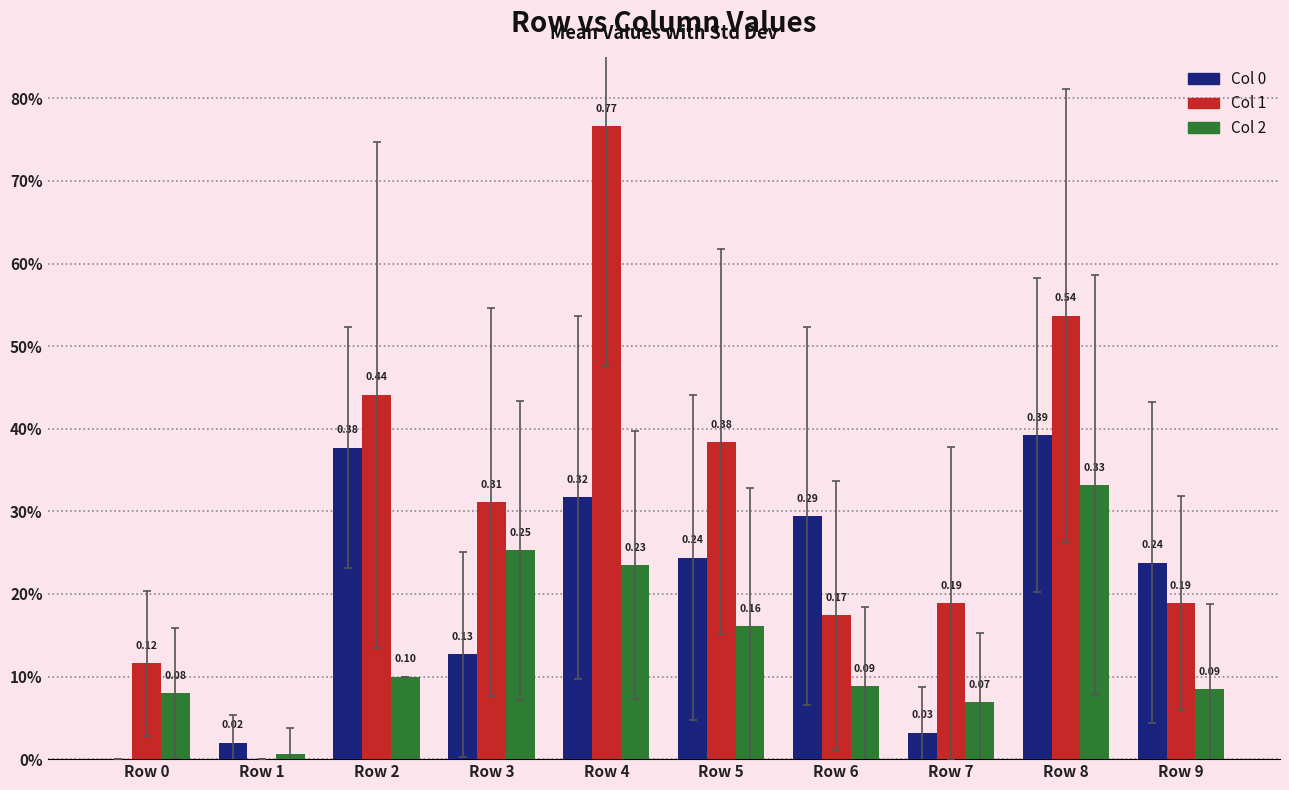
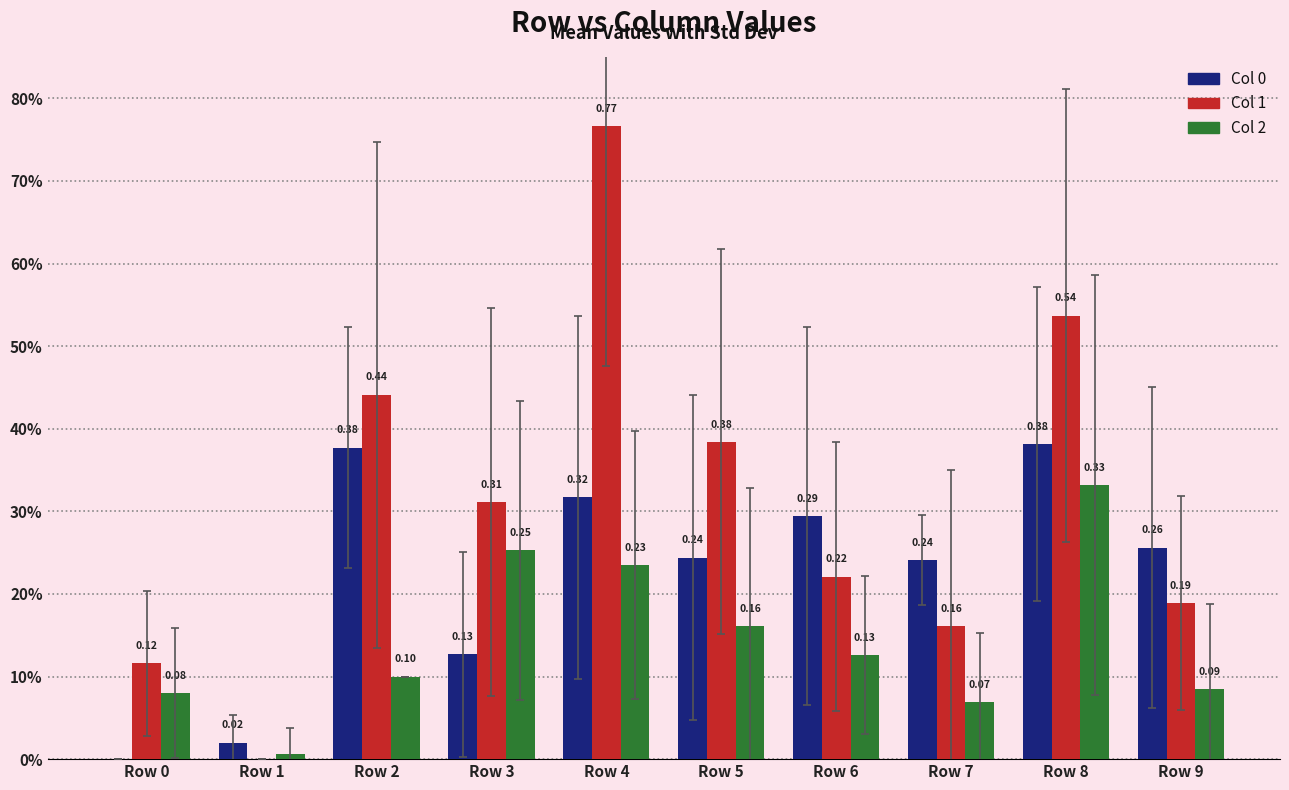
  {
    "Col 0": {
      "Row 1": 0.02,
      "Row 2": 0.38,
      "Row 3": 0.13,
      "Row 4": 0.32,
      "Row 5": 0.24,
      "Row 6": 0.29,
-     "Row 7": 0.03,
-     "Row 8": 0.39,
-     "Row 9": 0.24
+     "Row 7": 0.24,
+     "Row 8": 0.38,
+     "Row 9": 0.26
    },
    "Col 1": {
      "Row 0": 0.12,
      "Row 2": 0.44,
      "Row 3": 0.31,
      "Row 4": 0.77,
      "Row 5": 0.38,
-     "Row 6": 0.17,
-     "Row 7": 0.19,
+     "Row 6": 0.22,
+     "Row 7": 0.16,
      "Row 8": 0.54,
      "Row 9": 0.19
    },
    "Col 2": {
      "Row 0": 0.08,
      "Row 2": 0.10,
      "Row 3": 0.25,
      "Row 4": 0.23,
      "Row 5": 0.16,
-     "Row 6": 0.09,
+     "Row 6": 0.13,
      "Row 7": 0.07,
      "Row 8": 0.33,
      "Row 9": 0.09
    }
  }
